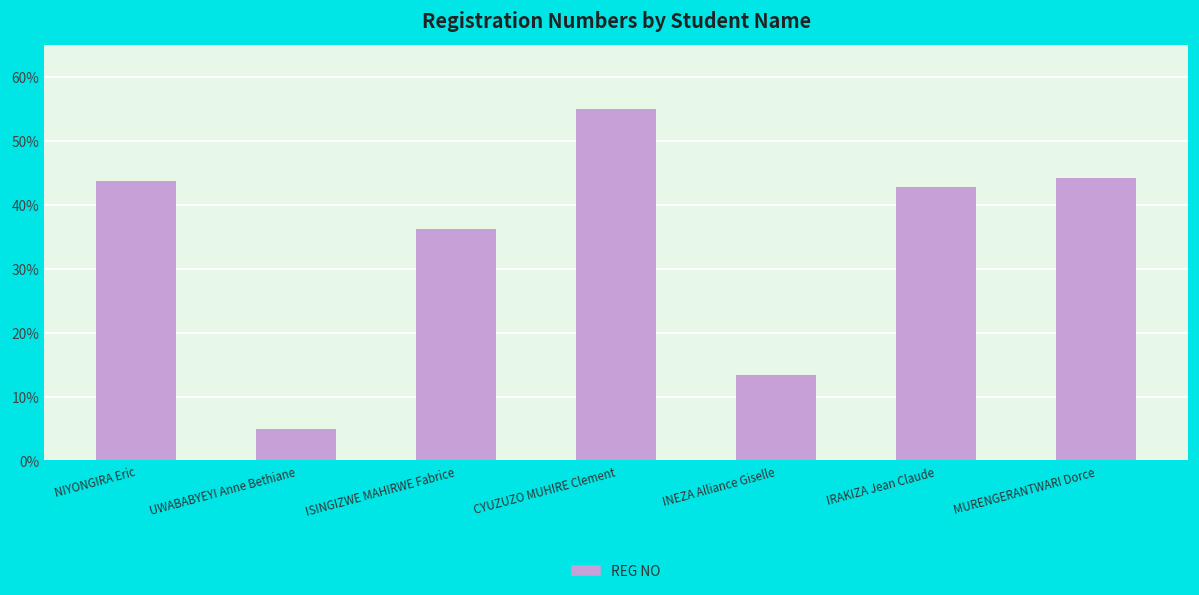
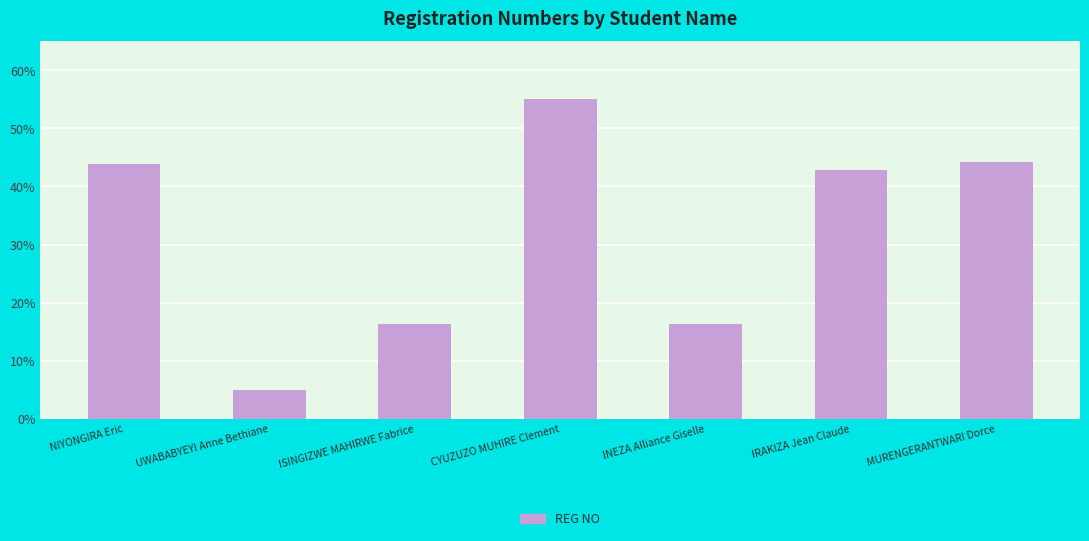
  {
    "NIYONGIRA Eric": "44%",
    "UWABABYEYI Anne Bethiane": "5%",
-   "ISINGIZWE MAHIRWE Fabrice": "36%",
+   "ISINGIZWE MAHIRWE Fabrice": "16%",
    "CYUZUZO MUHIRE Clement": "55%",
-   "INEZA Alliance Giselle": "13%",
+   "INEZA Alliance Giselle": "16%",
    "IRAKIZA Jean Claude": "43%",
    "MURENGERANTWARI Dorce": "44%"
  }
